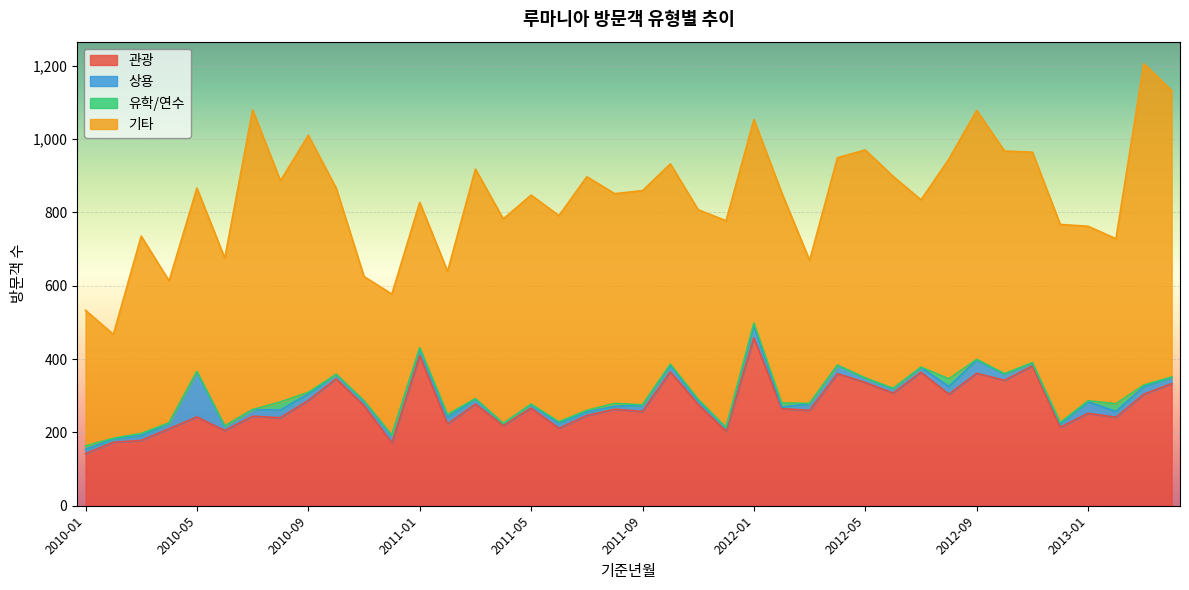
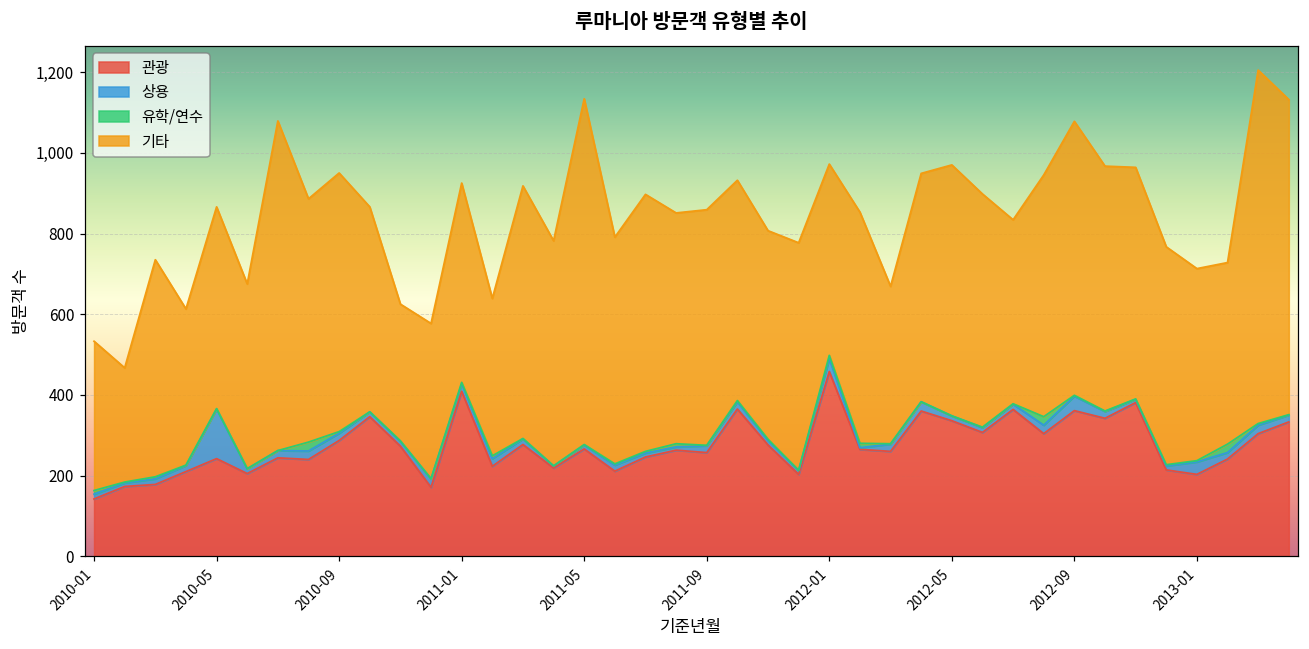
  {
    "관광": {
      "2010-01": 140,
      "2010-05": 240,
      "2010-09": 290,
      "2011-01": 410,
      "2011-05": 270,
      "2011-09": 260,
      "2012-01": 460,
      "2012-05": 340,
      "2012-09": 360,
-     "2013-01": 250
+     "2013-01": 200
    },
    "상용": {
      "2010-01": 10,
      "2012-01": 30
    },
    "유학/연수": {
      "2010-01": 10,
      "2012-01": 10
    },
    "기타": {
      "2010-01": 370,
      "2010-05": 500,
-     "2010-09": 700,
-     "2011-01": 400,
-     "2011-05": 570,
+     "2010-09": 640,
+     "2011-01": 490,
+     "2011-05": 860,
      "2011-09": 580,
-     "2012-01": 560,
+     "2012-01": 470,
      "2012-05": 620,
      "2012-09": 680,
      "2013-01": 480
    }
  }
